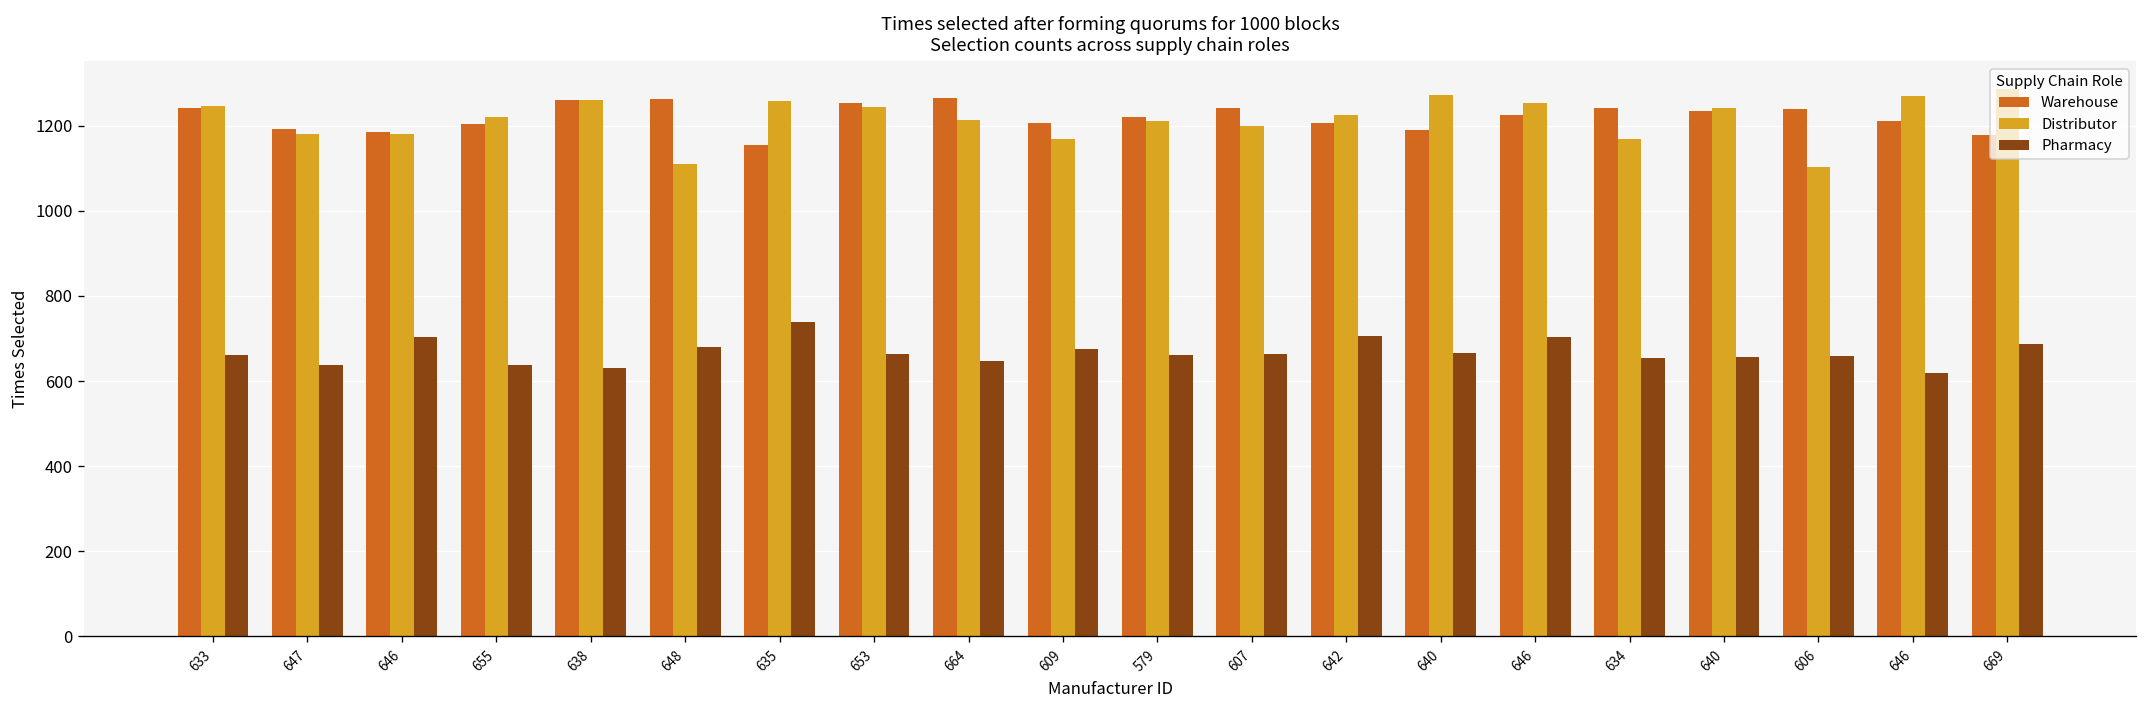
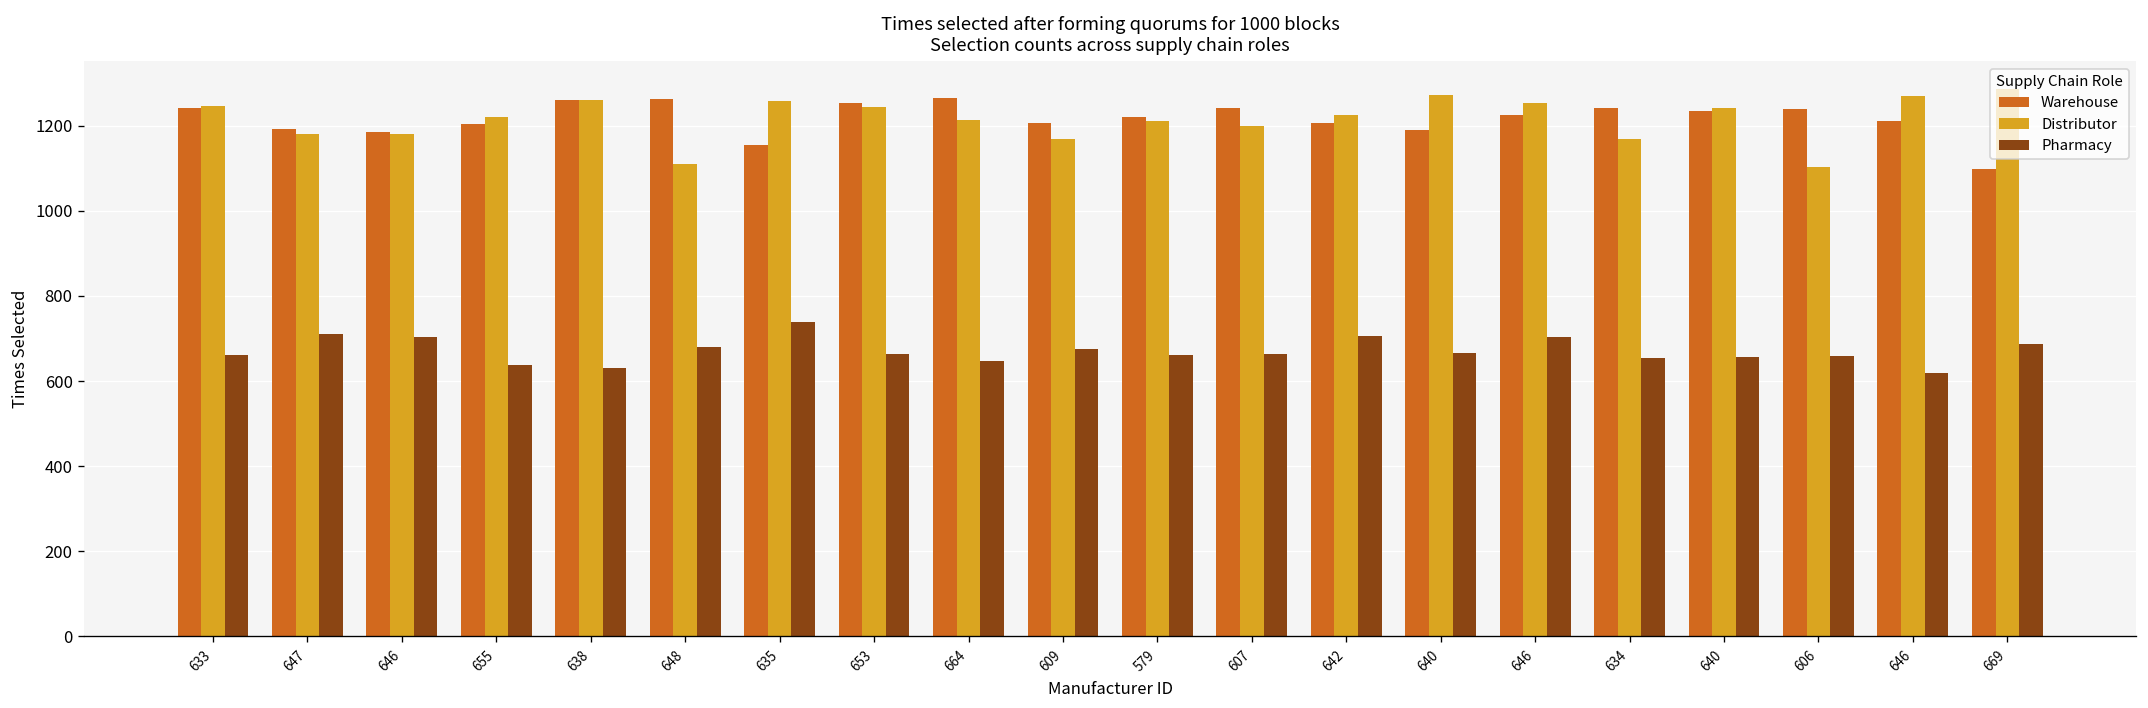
  {
    "Warehouse": {
      "633": 1240,
      "647": 1190,
      "655": 1200,
      "638": 1260,
      "648": 1260,
      "635": 1160,
      "653": 1250,
      "664": 1270,
      "609": 1210,
      "579": 1220,
      "607": 1240,
      "642": 1210,
      "634": 1240,
      "606": 1240,
-     "669": 1180
+     "669": 1100
    },
    "Distributor": {
      "633": 1250,
      "647": 1180,
      "655": 1220,
      "638": 1260,
      "648": 1110,
      "635": 1260,
      "653": 1240,
      "664": 1210,
      "609": 1170,
      "579": 1210,
      "607": 1200,
      "642": 1220,
      "634": 1170,
      "606": 1100
    },
    "Pharmacy": {
      "633": 660,
-     "647": 640,
+     "647": 710,
      "655": 640,
      "638": 630,
      "648": 680,
      "635": 740,
      "653": 660,
      "664": 650,
      "609": 680,
      "579": 660,
      "607": 660,
      "642": 710,
      "634": 660,
      "606": 660,
      "669": 690
    }
  }
